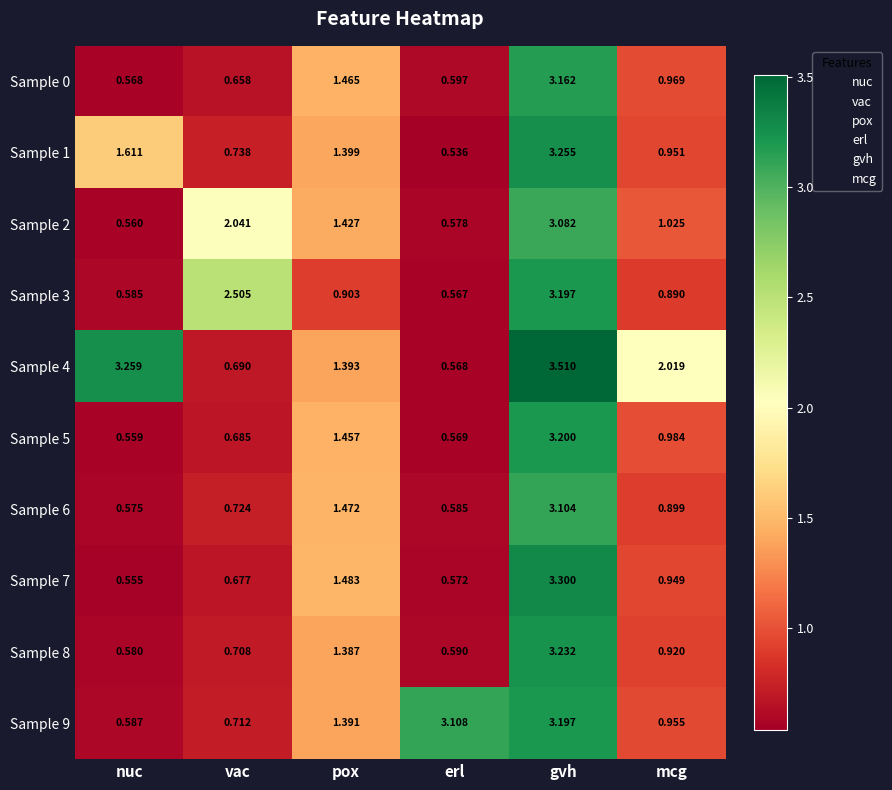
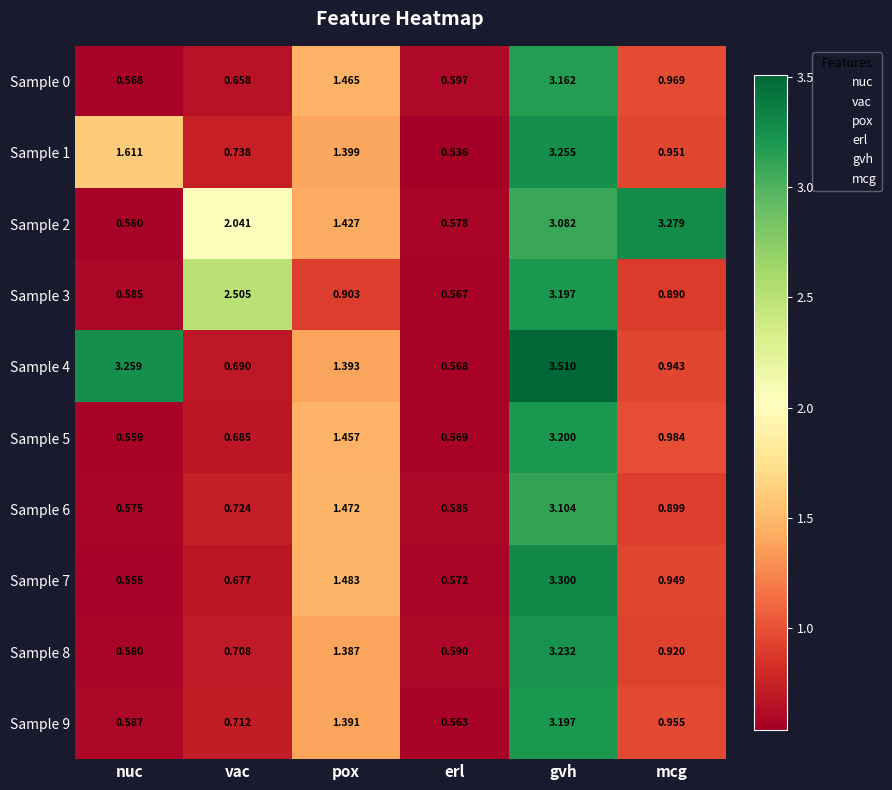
  {
    "Sample 0": {
      "nuc": 0.568,
      "vac": 0.658,
      "pox": 1.465,
      "erl": 0.597,
      "gvh": 3.162,
      "mcg": 0.969
    },
    "Sample 1": {
      "nuc": 1.611,
      "vac": 0.738,
      "pox": 1.399,
      "erl": 0.536,
      "gvh": 3.255,
      "mcg": 0.951
    },
    "Sample 2": {
      "nuc": 0.560,
      "vac": 2.041,
      "pox": 1.427,
      "erl": 0.578,
      "gvh": 3.082,
-     "mcg": 1.025
+     "mcg": 3.279
    },
    "Sample 3": {
      "nuc": 0.585,
      "vac": 2.505,
      "pox": 0.903,
      "erl": 0.567,
      "gvh": 3.197,
      "mcg": 0.890
    },
    "Sample 4": {
      "nuc": 3.259,
      "vac": 0.690,
      "pox": 1.393,
      "erl": 0.568,
      "gvh": 3.510,
-     "mcg": 2.019
+     "mcg": 0.943
    },
    "Sample 5": {
      "nuc": 0.559,
      "vac": 0.685,
      "pox": 1.457,
      "erl": 0.569,
      "gvh": 3.200,
      "mcg": 0.984
    },
    "Sample 6": {
      "nuc": 0.575,
      "vac": 0.724,
      "pox": 1.472,
      "erl": 0.585,
      "gvh": 3.104,
      "mcg": 0.899
    },
    "Sample 7": {
      "nuc": 0.555,
      "vac": 0.677,
      "pox": 1.483,
      "erl": 0.572,
      "gvh": 3.300,
      "mcg": 0.949
    },
    "Sample 8": {
      "nuc": 0.580,
      "vac": 0.708,
      "pox": 1.387,
      "erl": 0.590,
      "gvh": 3.232,
      "mcg": 0.920
    },
    "Sample 9": {
      "nuc": 0.587,
      "vac": 0.712,
      "pox": 1.391,
-     "erl": 3.108,
+     "erl": 0.563,
      "gvh": 3.197,
      "mcg": 0.955
    }
  }
